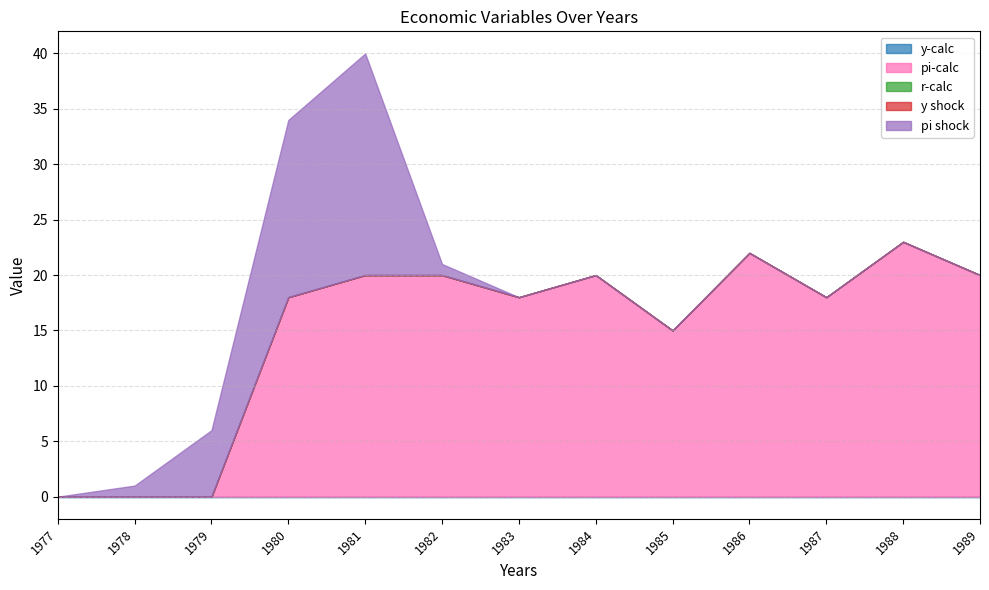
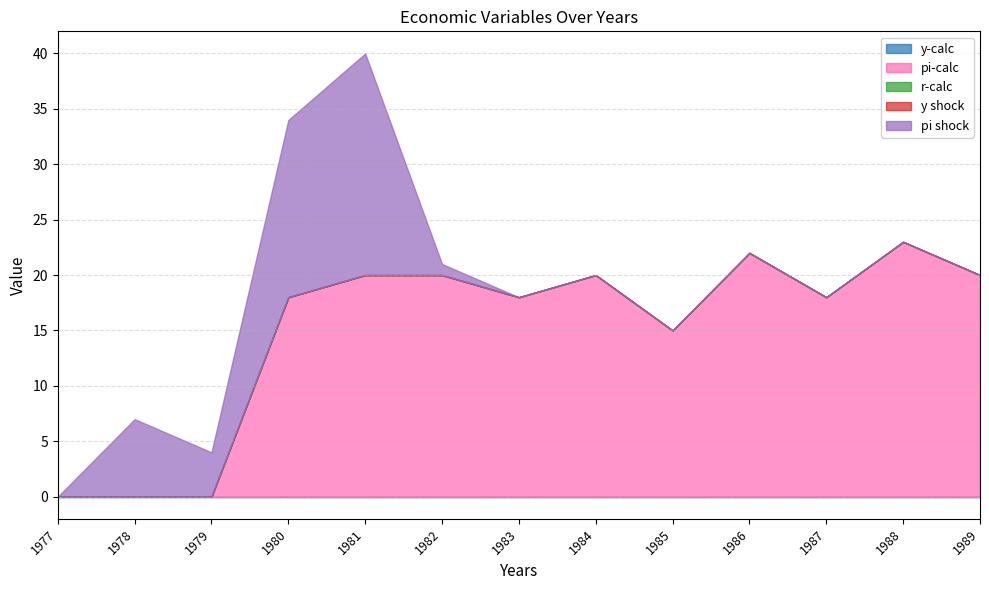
  {
    "y-calc": {
      "1980": 0,
      "1981": 0,
      "1982": 0,
      "1983": 0,
      "1984": 0,
      "1985": 0,
      "1986": 0,
      "1987": 0,
      "1988": 0,
      "1989": 0
    },
    "y shock": {
      "1980": 18,
      "1981": 20,
      "1982": 20
    },
    "pi shock": {
-     "1978": 1,
-     "1979": 6,
+     "1978": 7,
+     "1979": 4,
      "1980": 16,
      "1981": 20,
      "1982": 1
    }
  }
